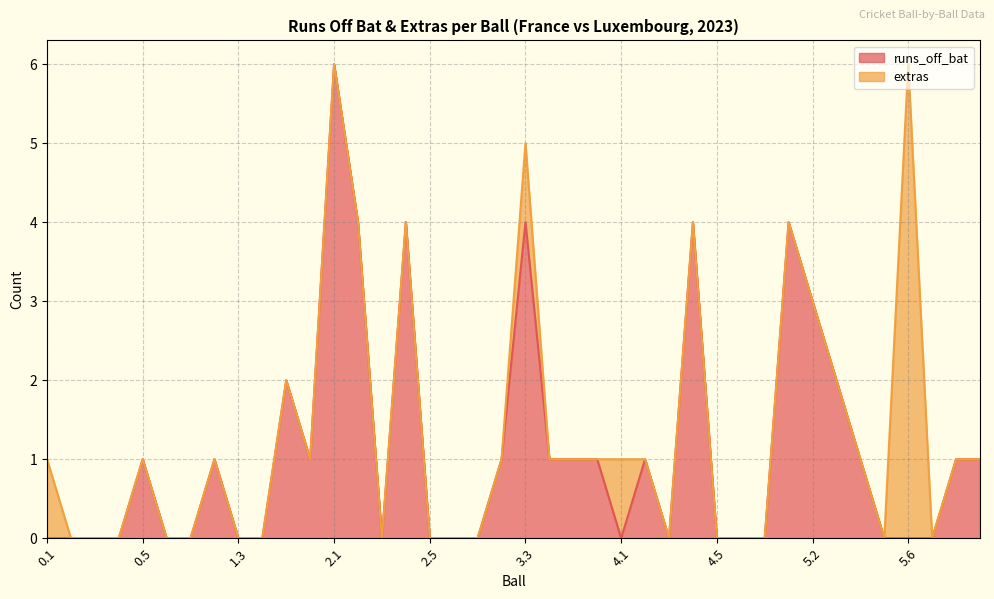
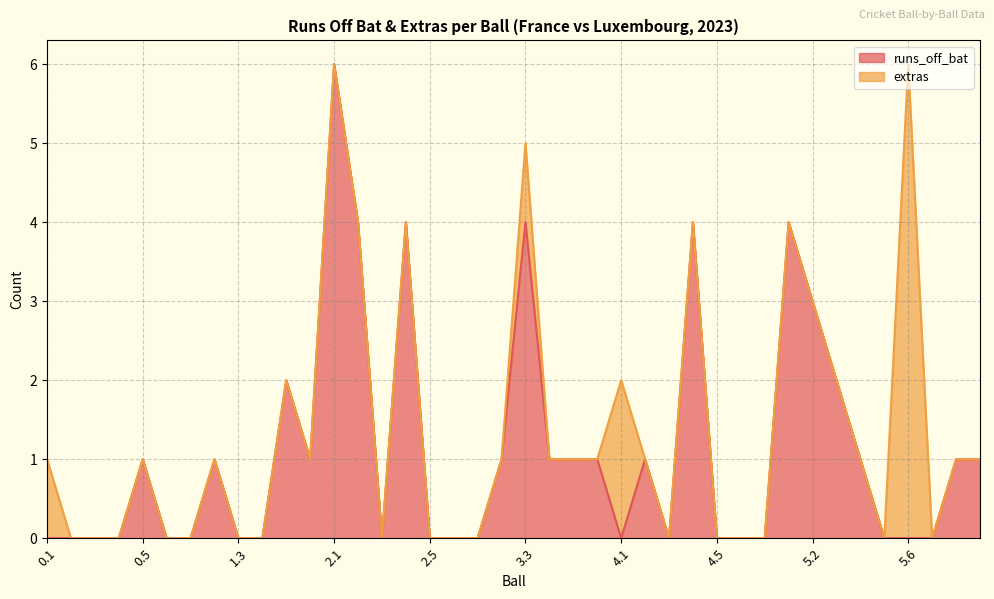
  {
    "runs_off_bat": {
      "0.1": 0,
      "3.3": 4,
      "4.1": 0,
      "5.6": 0
    },
    "extras": {
      "0.1": 1,
      "3.3": 1,
-     "4.1": 1
+     "4.1": 2
    }
  }
